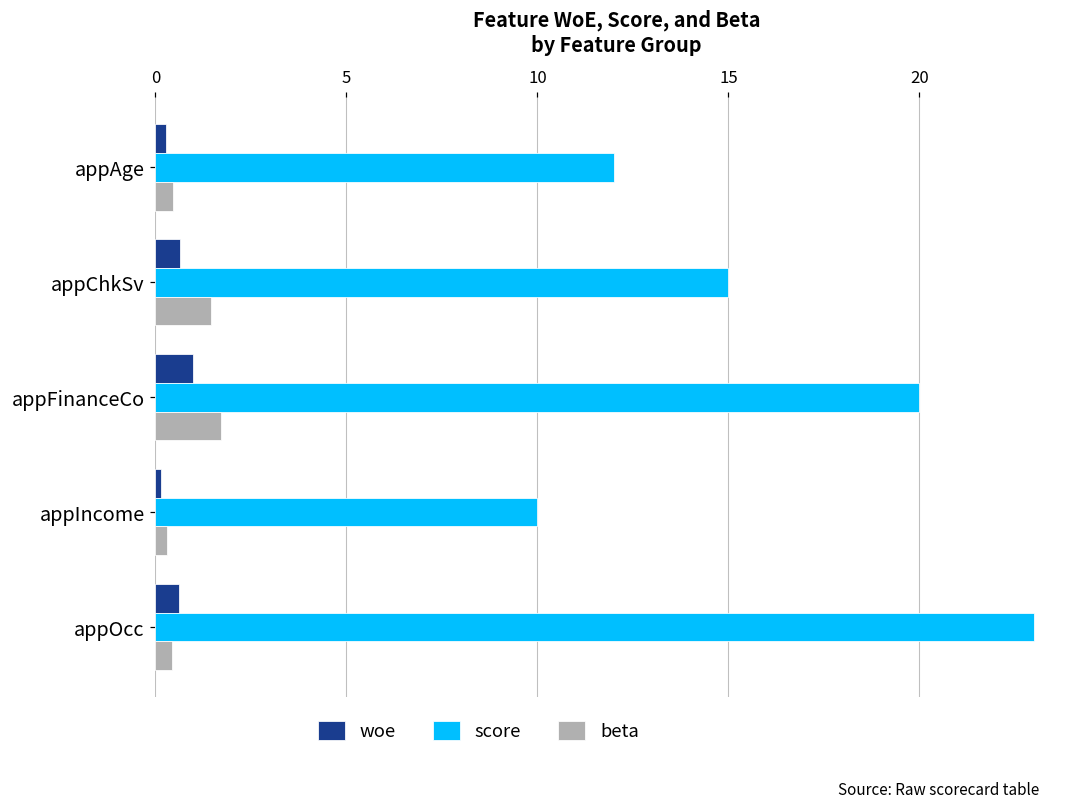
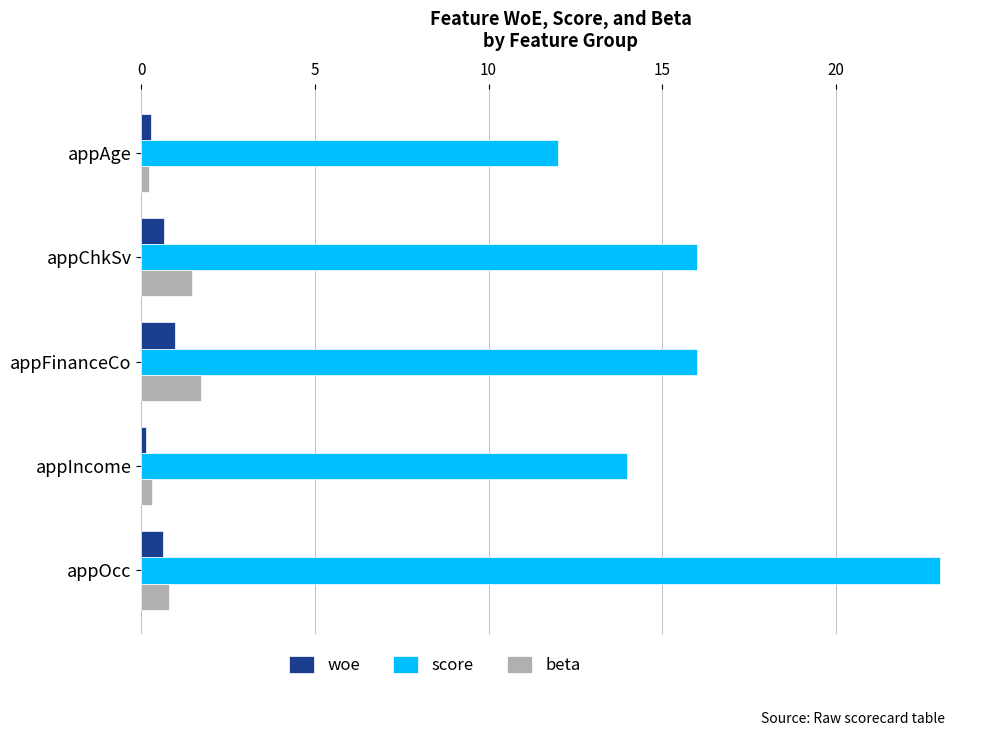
  {
    "woe": {
      "appAge": 0.3,
      "appChkSv": 0.6,
      "appFinanceCo": 1.0,
      "appIncome": 0.1,
      "appOcc": 0.6
    },
    "score": {
      "appAge": 12,
-     "appChkSv": 15,
-     "appFinanceCo": 20,
-     "appIncome": 10,
+     "appChkSv": 16,
+     "appFinanceCo": 16,
+     "appIncome": 14,
      "appOcc": 23
    },
    "beta": {
-     "appAge": 0.5,
+     "appAge": 0.2,
      "appChkSv": 1.5,
      "appFinanceCo": 1.7,
      "appIncome": 0.3,
-     "appOcc": 0.4
+     "appOcc": 0.8
    }
  }
